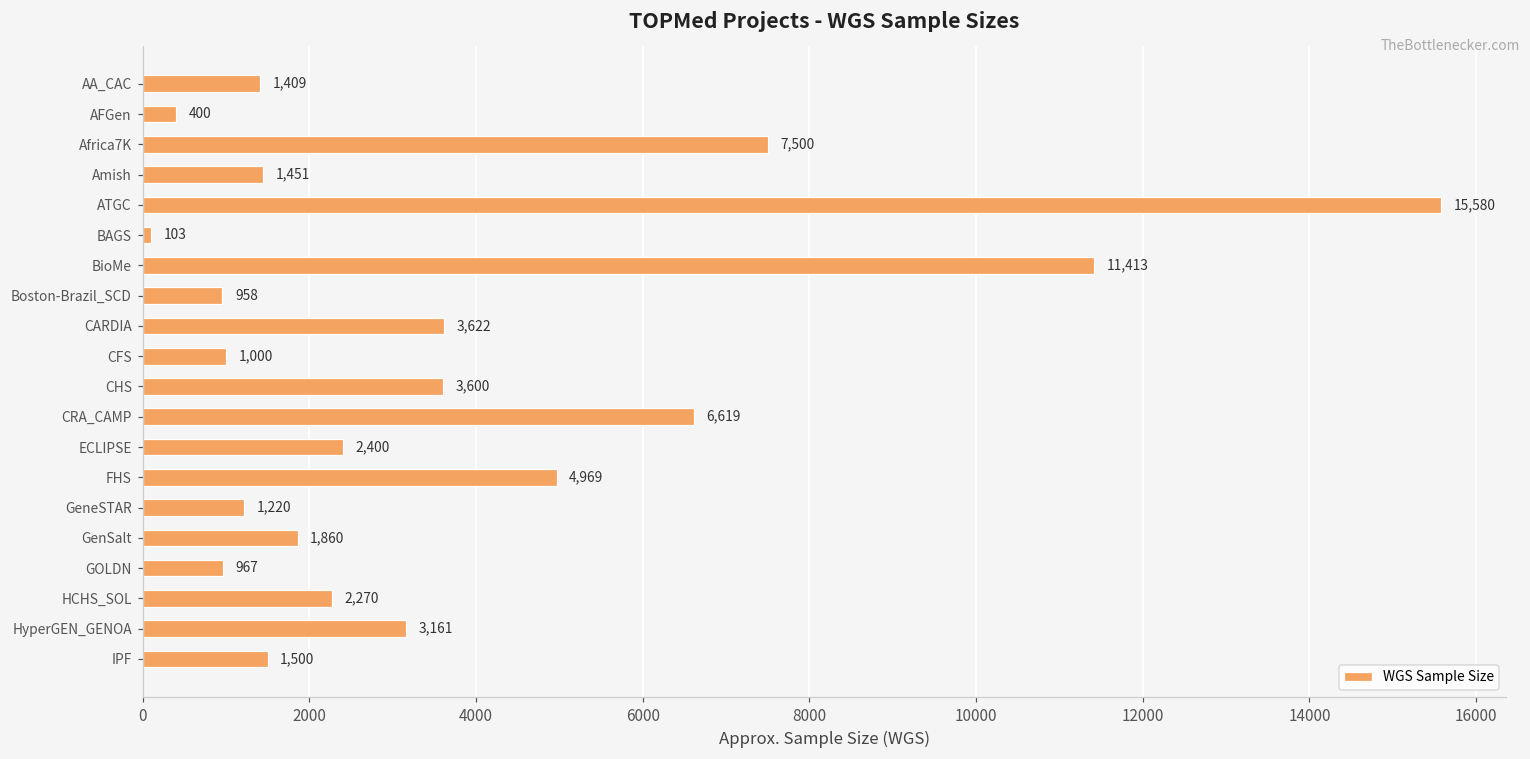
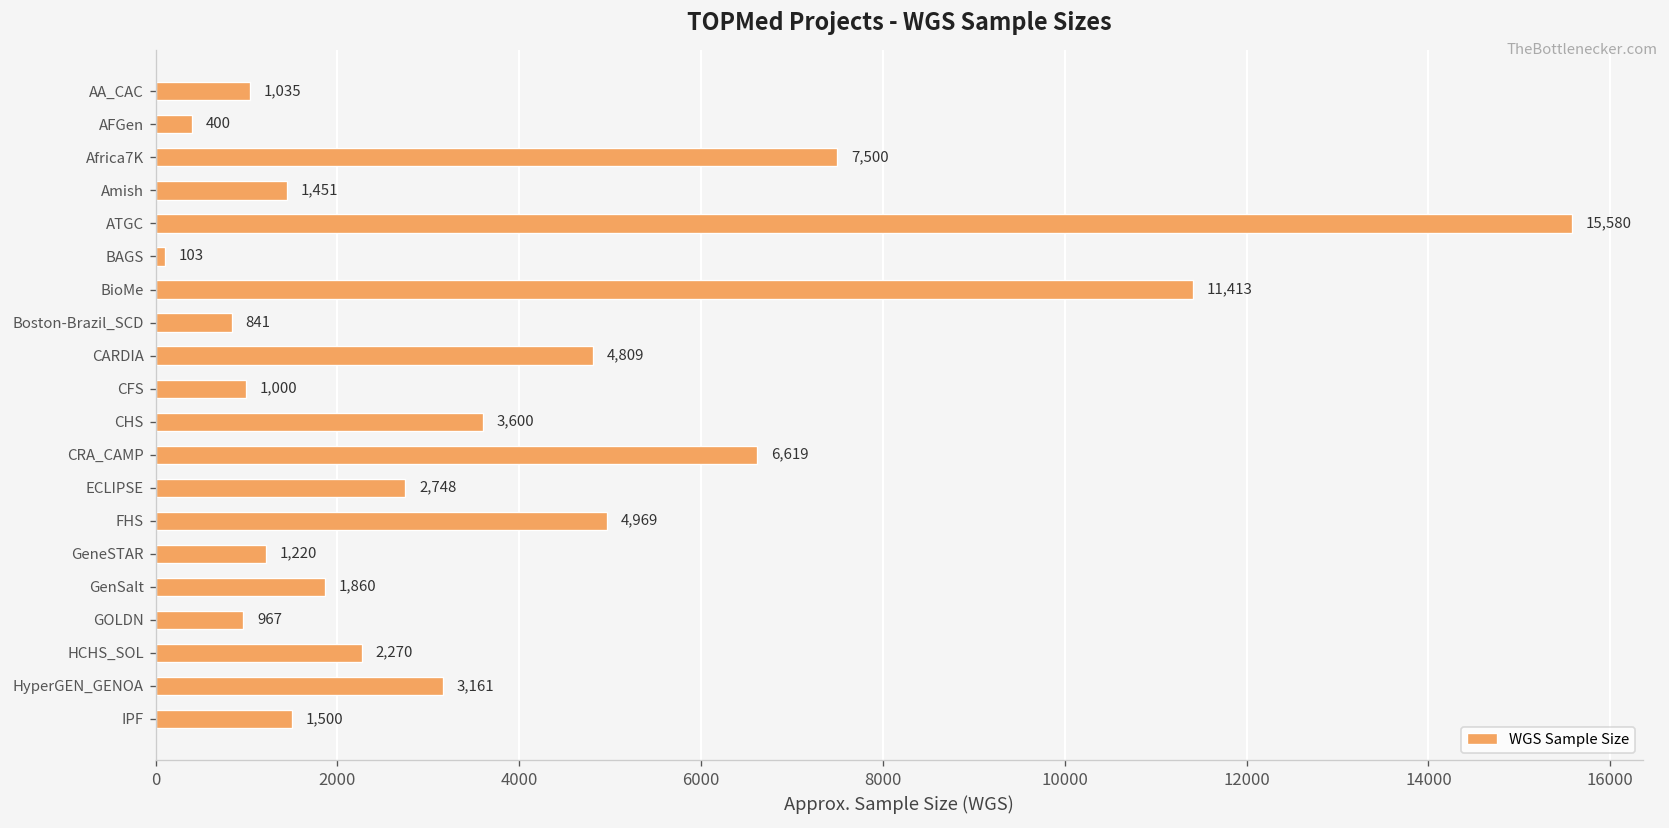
  {
-   "AA_CAC": "1,409",
+   "AA_CAC": "1,035",
    "AFGen": "400",
    "Africa7K": "7,500",
    "Amish": "1,451",
    "ATGC": "15,580",
    "BAGS": "103",
    "BioMe": "11,413",
-   "Boston-Brazil_SCD": "958",
-   "CARDIA": "3,622",
+   "Boston-Brazil_SCD": "841",
+   "CARDIA": "4,809",
    "CFS": "1,000",
    "CHS": "3,600",
    "CRA_CAMP": "6,619",
-   "ECLIPSE": "2,400",
+   "ECLIPSE": "2,748",
    "FHS": "4,969",
    "GeneSTAR": "1,220",
    "GenSalt": "1,860",
    "GOLDN": "967",
    "HCHS_SOL": "2,270",
    "HyperGEN_GENOA": "3,161",
    "IPF": "1,500"
  }
